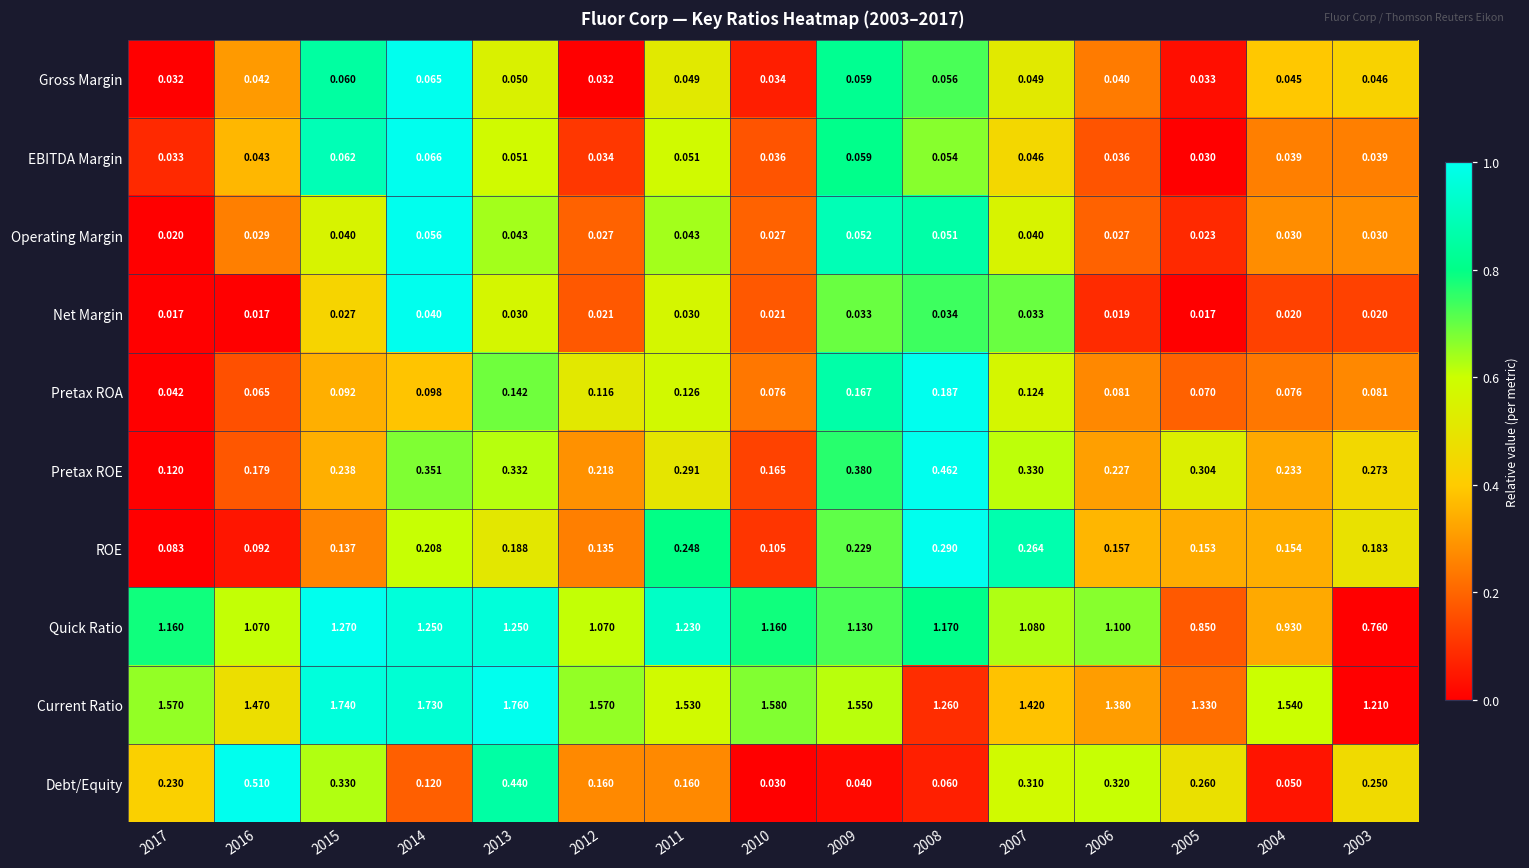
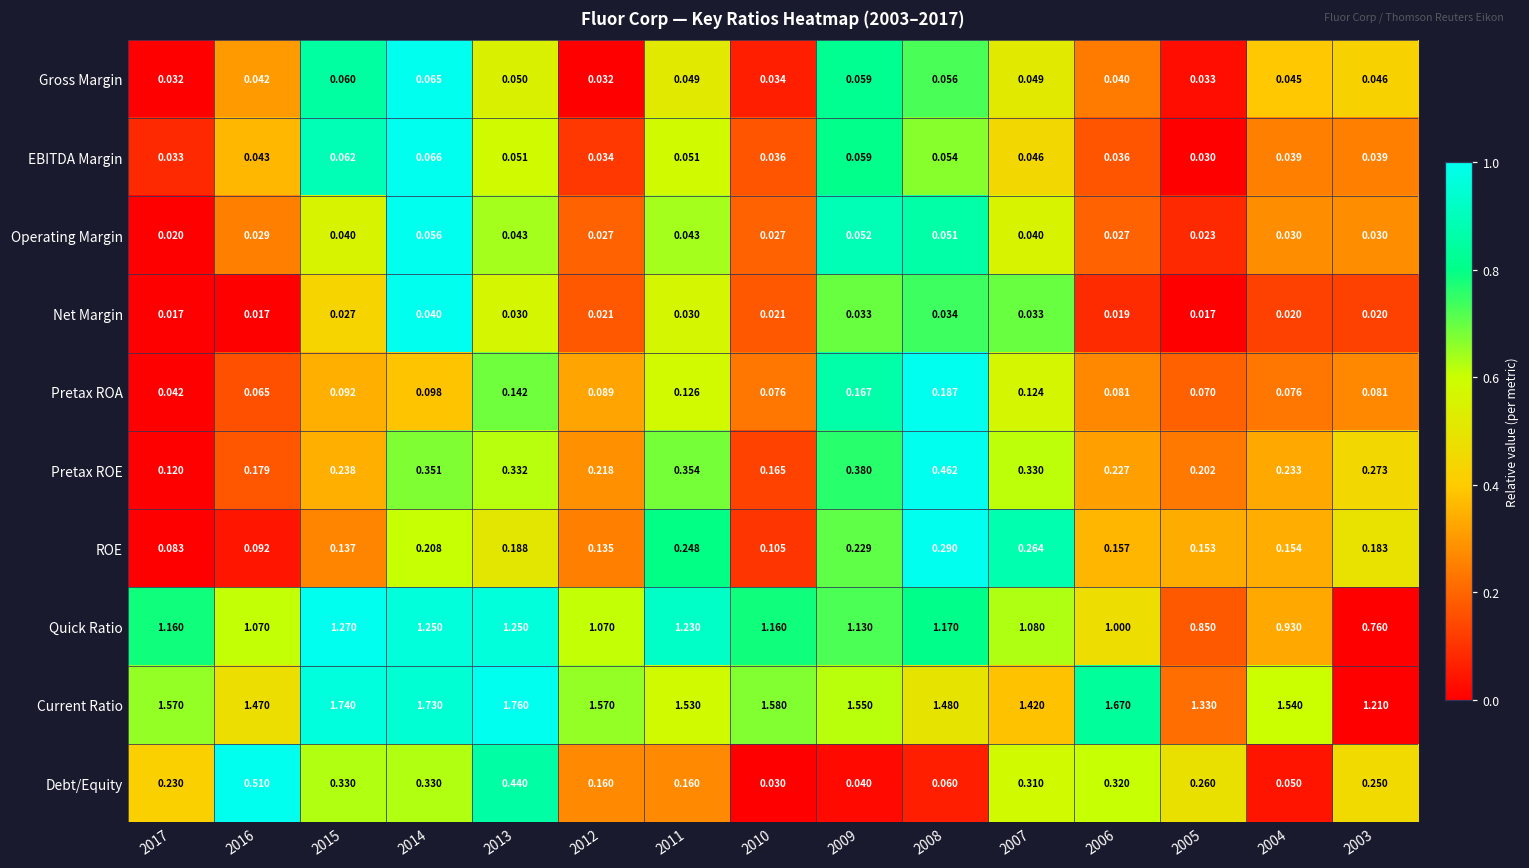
  {
    "Gross Margin": {
      "2017": 0.032,
      "2016": 0.042,
      "2015": 0.060,
      "2014": 0.065,
      "2013": 0.050,
      "2012": 0.032,
      "2011": 0.049,
      "2010": 0.034,
      "2009": 0.059,
      "2008": 0.056,
      "2007": 0.049,
      "2006": 0.040,
      "2005": 0.033,
      "2004": 0.045,
      "2003": 0.046
    },
    "EBITDA Margin": {
      "2017": 0.033,
      "2016": 0.043,
      "2015": 0.062,
      "2014": 0.066,
      "2013": 0.051,
      "2012": 0.034,
      "2011": 0.051,
      "2010": 0.036,
      "2009": 0.059,
      "2008": 0.054,
      "2007": 0.046,
      "2006": 0.036,
      "2005": 0.030,
      "2004": 0.039,
      "2003": 0.039
    },
    "Operating Margin": {
      "2017": 0.020,
      "2016": 0.029,
      "2015": 0.040,
      "2014": 0.056,
      "2013": 0.043,
      "2012": 0.027,
      "2011": 0.043,
      "2010": 0.027,
      "2009": 0.052,
      "2008": 0.051,
      "2007": 0.040,
      "2006": 0.027,
      "2005": 0.023,
      "2004": 0.030,
      "2003": 0.030
    },
    "Net Margin": {
      "2017": 0.017,
      "2016": 0.017,
      "2015": 0.027,
      "2014": 0.040,
      "2013": 0.030,
      "2012": 0.021,
      "2011": 0.030,
      "2010": 0.021,
      "2009": 0.033,
      "2008": 0.034,
      "2007": 0.033,
      "2006": 0.019,
      "2005": 0.017,
      "2004": 0.020,
      "2003": 0.020
    },
    "Pretax ROA": {
      "2017": 0.042,
      "2016": 0.065,
      "2015": 0.092,
      "2014": 0.098,
      "2013": 0.142,
-     "2012": 0.116,
+     "2012": 0.089,
      "2011": 0.126,
      "2010": 0.076,
      "2009": 0.167,
      "2008": 0.187,
      "2007": 0.124,
      "2006": 0.081,
      "2005": 0.070,
      "2004": 0.076,
      "2003": 0.081
    },
    "Pretax ROE": {
      "2017": 0.120,
      "2016": 0.179,
      "2015": 0.238,
      "2014": 0.351,
      "2013": 0.332,
      "2012": 0.218,
-     "2011": 0.291,
+     "2011": 0.354,
      "2010": 0.165,
      "2009": 0.380,
      "2008": 0.462,
      "2007": 0.330,
      "2006": 0.227,
-     "2005": 0.304,
+     "2005": 0.202,
      "2004": 0.233,
      "2003": 0.273
    },
    "ROE": {
      "2017": 0.083,
      "2016": 0.092,
      "2015": 0.137,
      "2014": 0.208,
      "2013": 0.188,
      "2012": 0.135,
      "2011": 0.248,
      "2010": 0.105,
      "2009": 0.229,
      "2008": 0.290,
      "2007": 0.264,
      "2006": 0.157,
      "2005": 0.153,
      "2004": 0.154,
      "2003": 0.183
    },
    "Quick Ratio": {
      "2017": 1.160,
      "2016": 1.070,
      "2015": 1.270,
      "2014": 1.250,
      "2013": 1.250,
      "2012": 1.070,
      "2011": 1.230,
      "2010": 1.160,
      "2009": 1.130,
      "2008": 1.170,
      "2007": 1.080,
-     "2006": 1.100,
+     "2006": 1.000,
      "2005": 0.850,
      "2004": 0.930,
      "2003": 0.760
    },
    "Current Ratio": {
      "2017": 1.570,
      "2016": 1.470,
      "2015": 1.740,
      "2014": 1.730,
      "2013": 1.760,
      "2012": 1.570,
      "2011": 1.530,
      "2010": 1.580,
      "2009": 1.550,
-     "2008": 1.260,
+     "2008": 1.480,
      "2007": 1.420,
-     "2006": 1.380,
+     "2006": 1.670,
      "2005": 1.330,
      "2004": 1.540,
      "2003": 1.210
    },
    "Debt/Equity": {
      "2017": 0.230,
      "2016": 0.510,
      "2015": 0.330,
-     "2014": 0.120,
+     "2014": 0.330,
      "2013": 0.440,
      "2012": 0.160,
      "2011": 0.160,
      "2010": 0.030,
      "2009": 0.040,
      "2008": 0.060,
      "2007": 0.310,
      "2006": 0.320,
      "2005": 0.260,
      "2004": 0.050,
      "2003": 0.250
    }
  }
